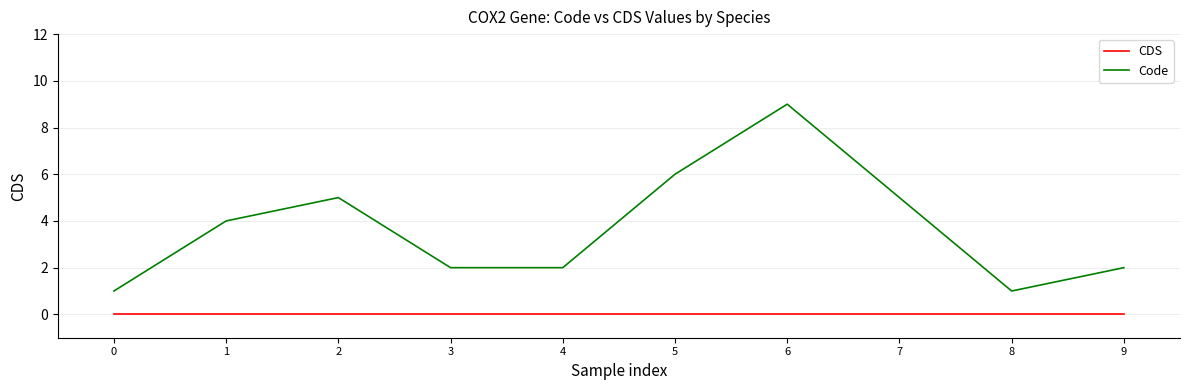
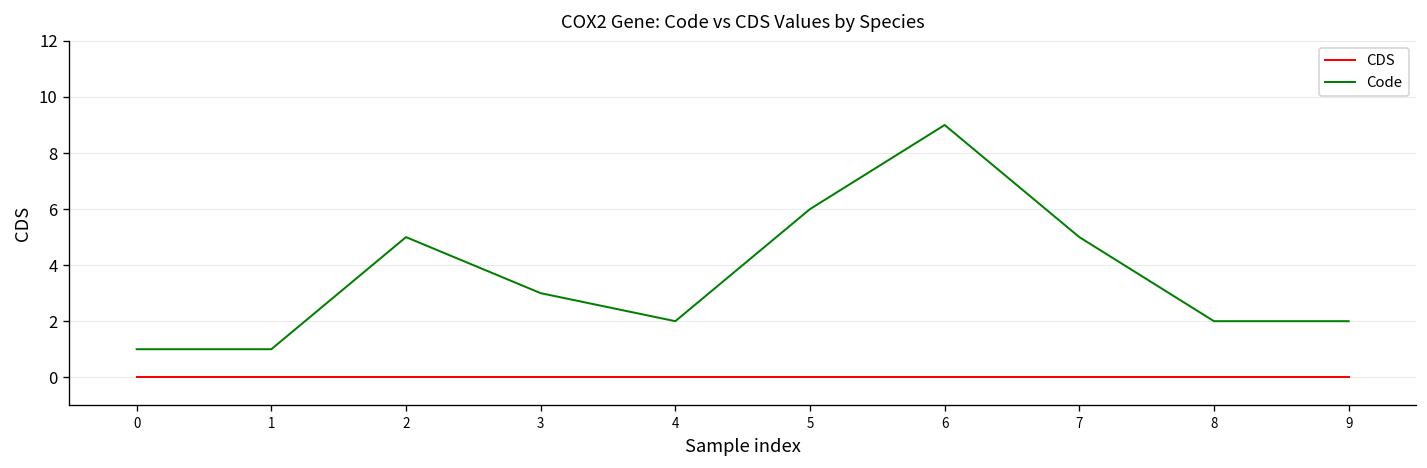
  {
    "CDS": {
      "0": 0,
      "1": 0,
      "2": 0,
      "3": 0,
      "4": 0,
      "5": 0,
      "6": 0,
      "7": 0,
      "8": 0,
      "9": 0
    },
    "Code": {
      "0": 1,
-     "1": 4,
+     "1": 1,
      "2": 5,
-     "3": 2,
+     "3": 3,
      "4": 2,
      "5": 6,
      "6": 9,
      "7": 5,
-     "8": 1,
+     "8": 2,
      "9": 2
    }
  }
